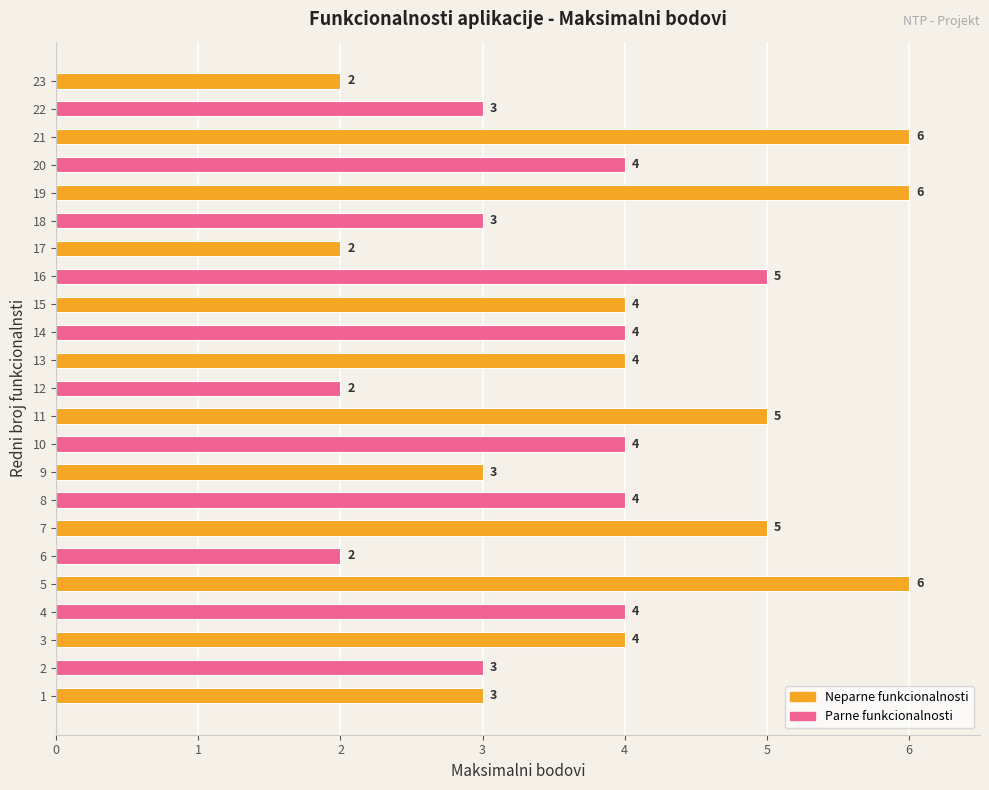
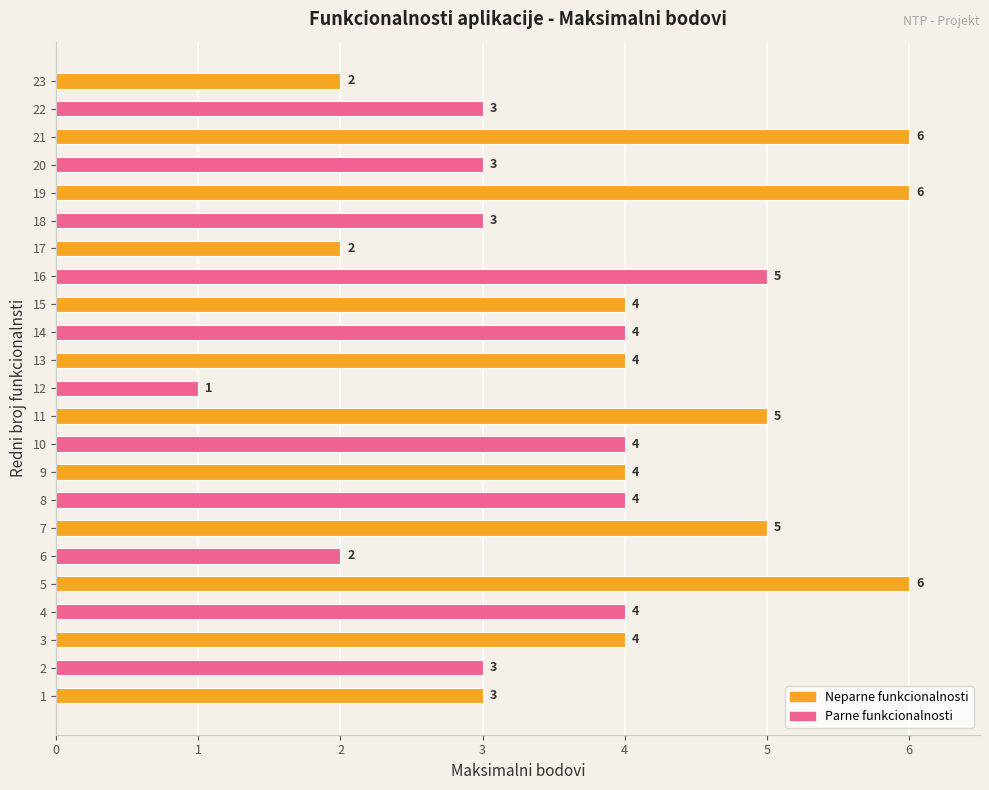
  {
    "23": 2,
    "22": 3,
    "21": 6,
-   "20": 4,
+   "20": 3,
    "19": 6,
    "18": 3,
    "17": 2,
    "16": 5,
    "15": 4,
    "14": 4,
    "13": 4,
-   "12": 2,
+   "12": 1,
    "11": 5,
    "10": 4,
-   "9": 3,
+   "9": 4,
    "8": 4,
    "7": 5,
    "6": 2,
    "5": 6,
    "4": 4,
    "3": 4,
    "2": 3,
    "1": 3
  }
